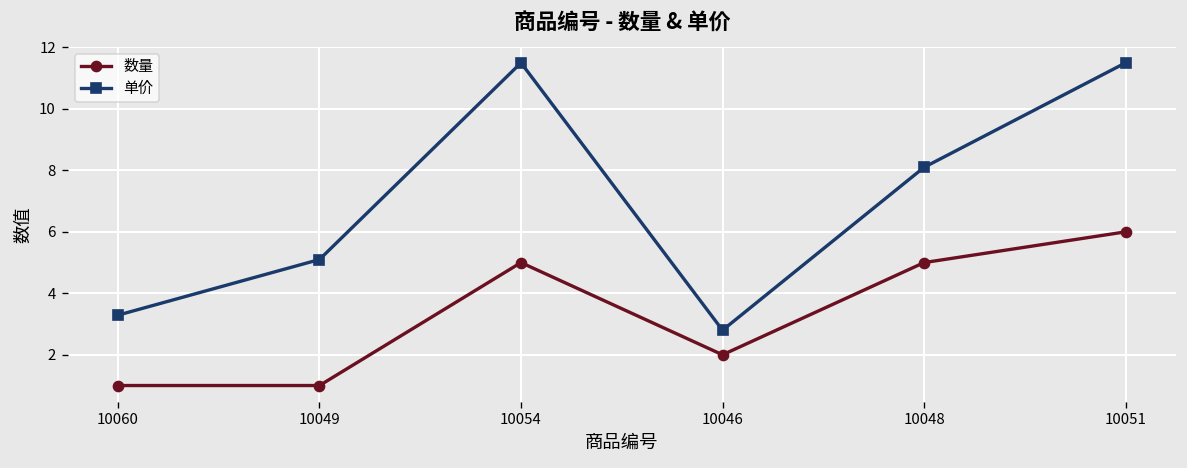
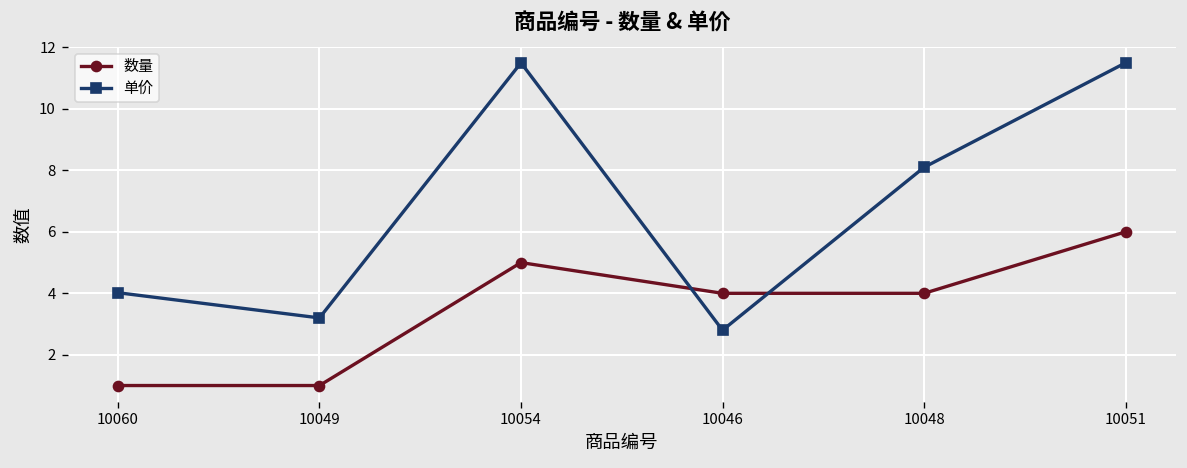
  {
    "数量": {
      "10060": 1,
      "10049": 1,
      "10054": 5,
-     "10046": 2,
-     "10048": 5,
+     "10046": 4,
+     "10048": 4,
      "10051": 6
    },
    "单价": {
-     "10060": 3.3,
-     "10049": 5.1,
+     "10060": 4.0,
+     "10049": 3.2,
      "10054": 11.5,
      "10046": 2.8,
      "10048": 8.1,
      "10051": 11.5
    }
  }
